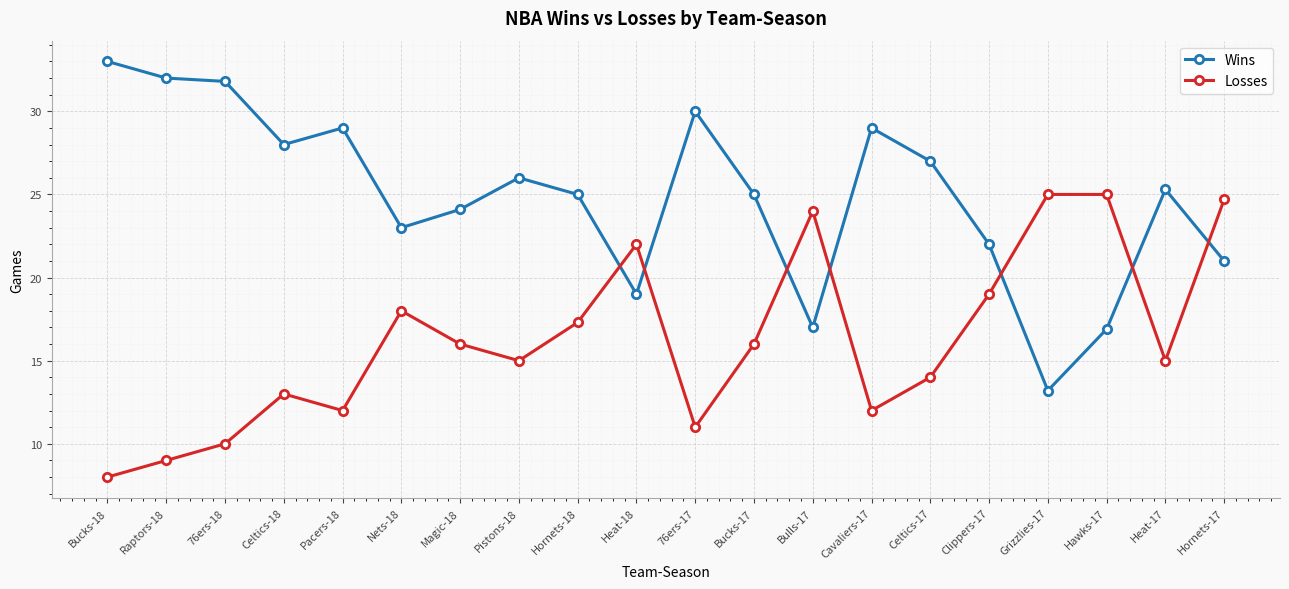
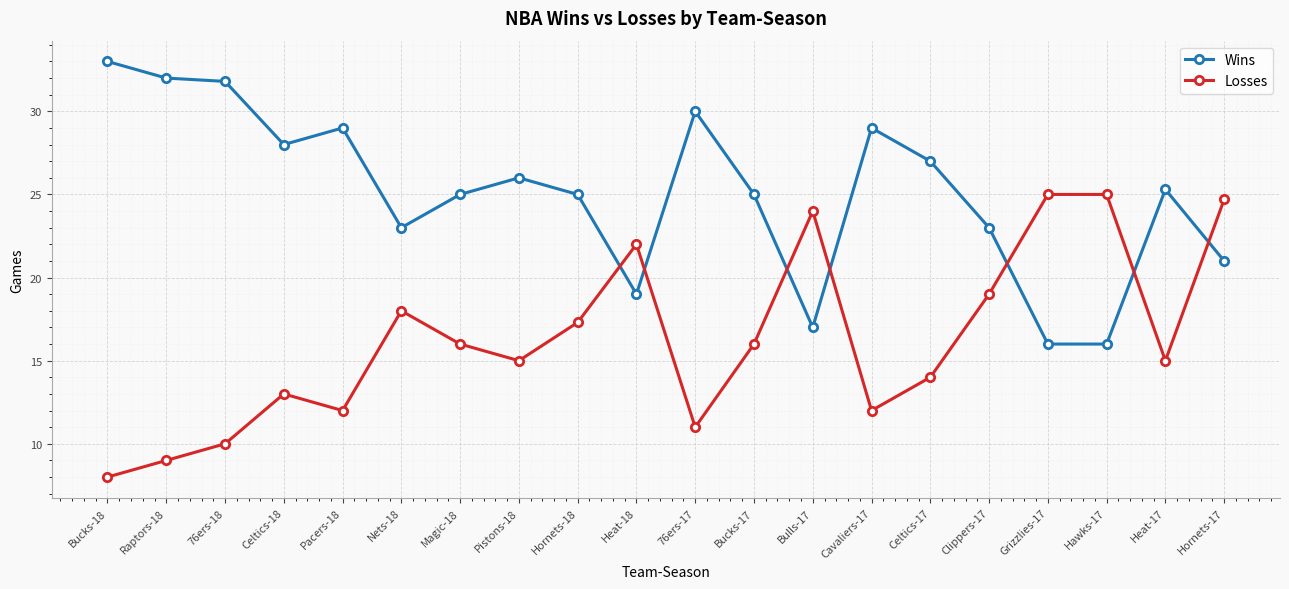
  {
    "Wins": {
      "Bucks-18": 33.0,
      "Raptors-18": 32.0,
      "76ers-18": 31.8,
      "Celtics-18": 28.0,
      "Pacers-18": 29.0,
      "Nets-18": 23.0,
-     "Magic-18": 24.1,
+     "Magic-18": 25.0,
      "Pistons-18": 26.0,
      "Hornets-18": 25.0,
      "Heat-18": 19.0,
      "76ers-17": 30.0,
      "Bucks-17": 25.0,
      "Bulls-17": 17.0,
      "Cavaliers-17": 29.0,
      "Celtics-17": 27.0,
-     "Clippers-17": 22,
-     "Grizzlies-17": 13.2,
-     "Hawks-17": 16.9,
+     "Clippers-17": 23,
+     "Grizzlies-17": 16.0,
+     "Hawks-17": 16.0,
      "Heat-17": 25.3,
      "Hornets-17": 21.0
    },
    "Losses": {
      "Bucks-18": 8.0,
      "Raptors-18": 9.0,
      "76ers-18": 10.0,
      "Celtics-18": 13.0,
      "Pacers-18": 12.0,
      "Nets-18": 18.0,
      "Magic-18": 16.0,
      "Pistons-18": 15.0,
      "Hornets-18": 17.3,
      "Heat-18": 22.0,
      "76ers-17": 11.0,
      "Bucks-17": 16.0,
      "Bulls-17": 24.0,
      "Cavaliers-17": 12.0,
      "Celtics-17": 14.0,
      "Clippers-17": 19.0,
      "Grizzlies-17": 25.0,
      "Hawks-17": 25.0,
      "Heat-17": 15.0,
      "Hornets-17": 24.7
    }
  }
